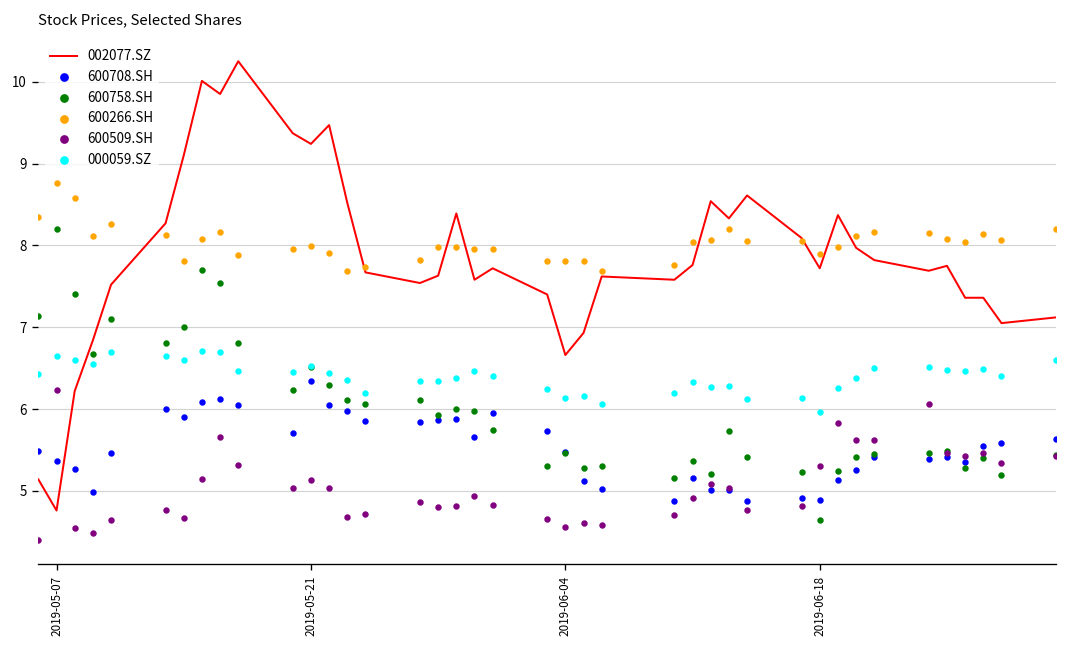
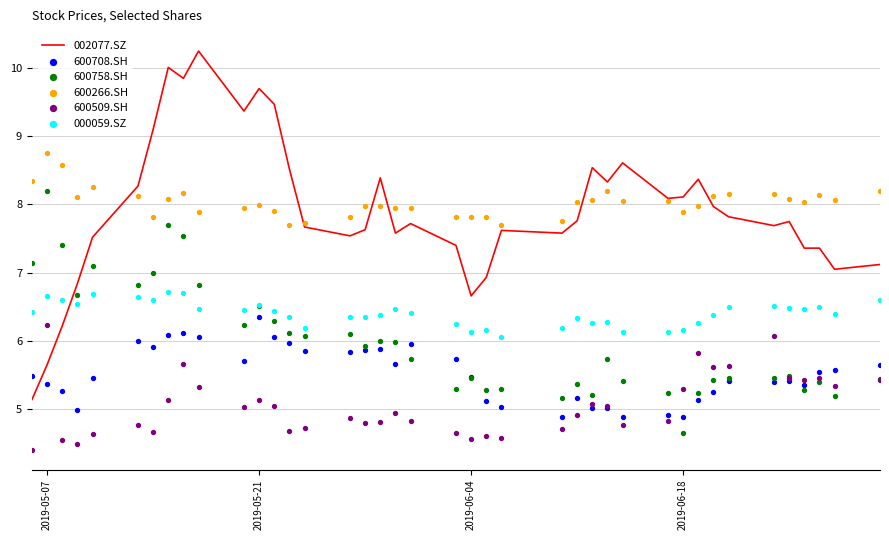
  {
    "002077.SZ": {
-     "2019-05-07": 4.8,
-     "2019-05-21": 9.2,
+     "2019-05-07": 5.7,
+     "2019-05-21": 9.7,
      "2019-06-04": 6.7,
-     "2019-06-18": 7.7
+     "2019-06-18": 8.1
    },
    "000059.SZ": {
-     "2019-06-18": 6.0
+     "2019-06-18": 6.2
    }
  }
